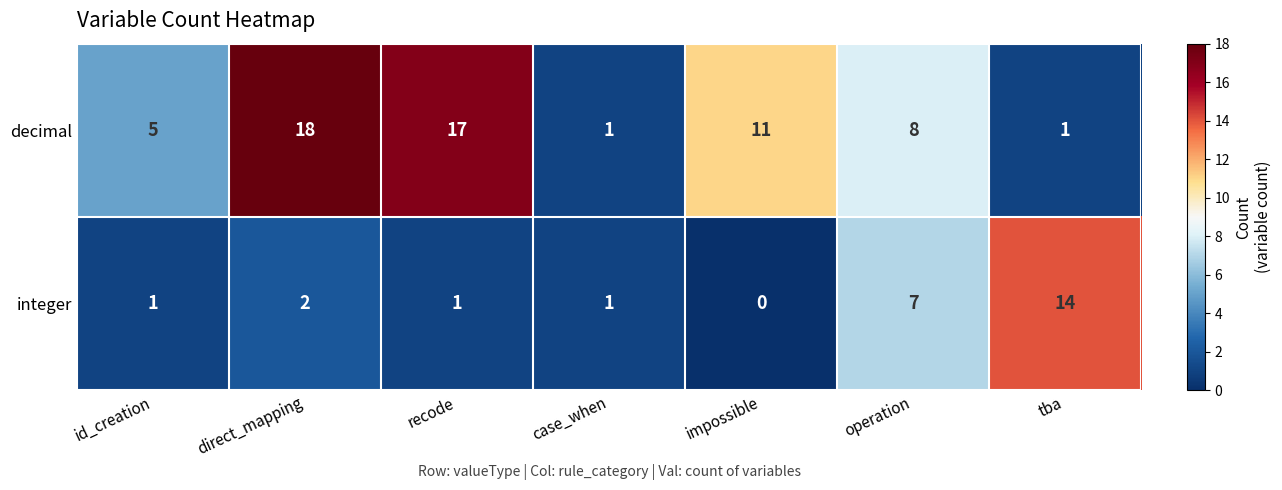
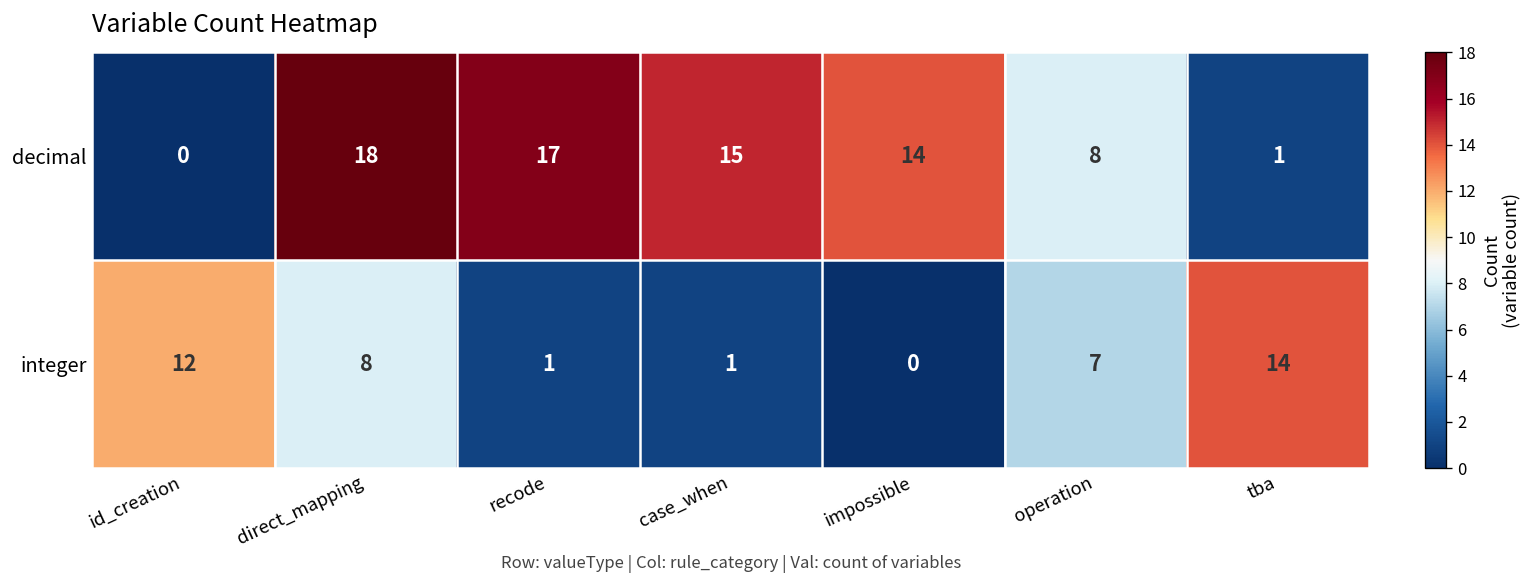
  {
    "decimal": {
-     "id_creation": 5,
+     "id_creation": 0,
      "direct_mapping": 18,
      "recode": 17,
-     "case_when": 1,
-     "impossible": 11,
+     "case_when": 15,
+     "impossible": 14,
      "operation": 8,
      "tba": 1
    },
    "integer": {
-     "id_creation": 1,
-     "direct_mapping": 2,
+     "id_creation": 12,
+     "direct_mapping": 8,
      "recode": 1,
      "case_when": 1,
      "impossible": 0,
      "operation": 7,
      "tba": 14
    }
  }
